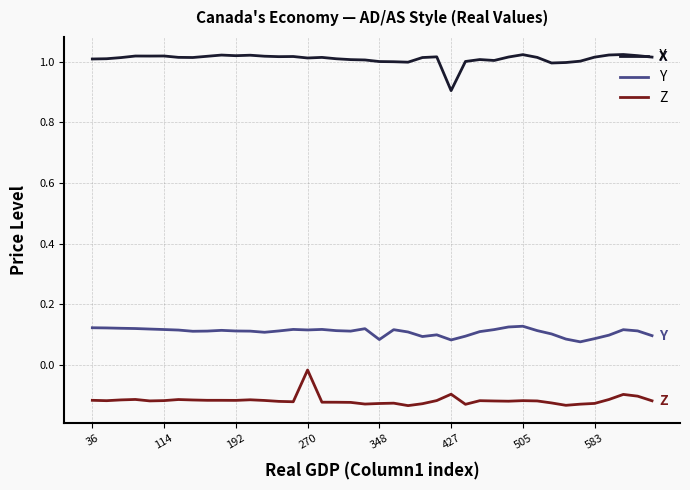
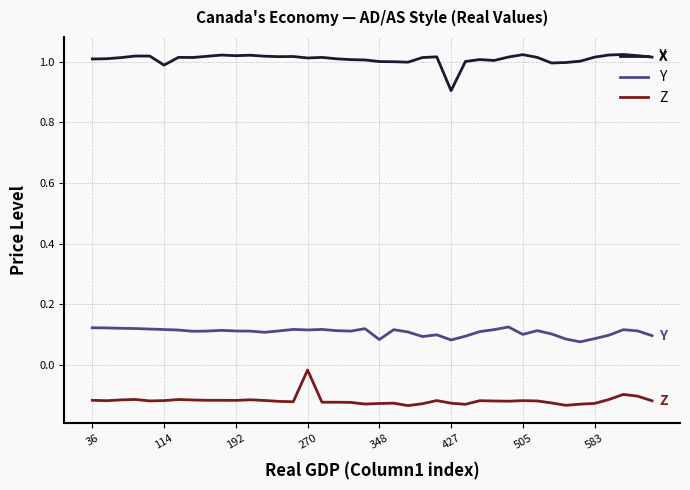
  {
    "X": {
-     "114": 1.02,
+     "114": 0.99,
      "192": 1.02,
      "270": 1.01,
      "348": 1.00,
      "427": 0.90,
      "505": 1.02,
      "583": 1.01
    },
    "Y": {
      "114": 0.12,
      "192": 0.11,
      "270": 0.12,
      "348": 0.08,
      "427": 0.08,
-     "505": 0.13,
+     "505": 0.10,
      "583": 0.09
    },
    "Z": {
      "114": -0.12,
      "192": -0.12,
      "270": -0.02,
      "348": -0.13,
-     "427": -0.10,
+     "427": -0.13,
      "505": -0.12,
      "583": -0.13
    }
  }
